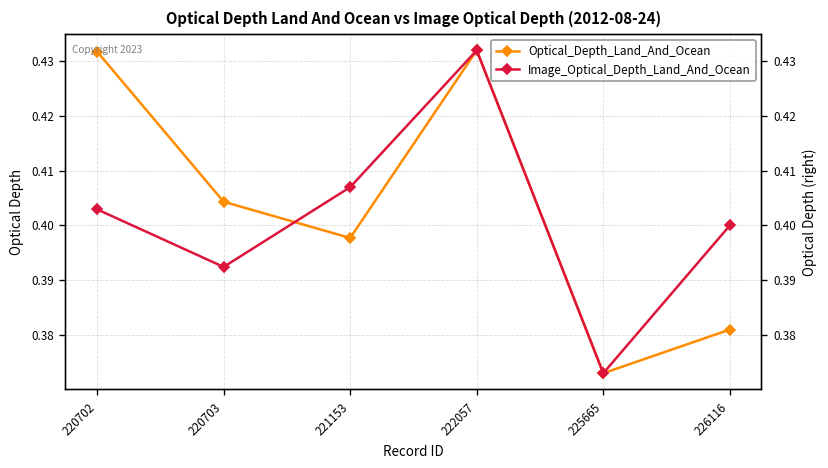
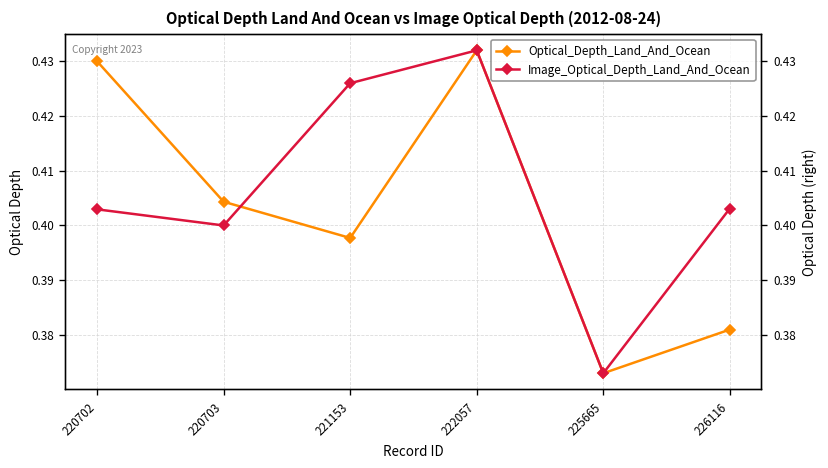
  {
    "Optical_Depth_Land_And_Ocean": {
-     "220702": 0.432,
+     "220702": 0.430,
      "220703": 0.404,
      "221153": 0.398,
      "226116": 0.381
    },
    "Image_Optical_Depth_Land_And_Ocean": {
      "220702": 0.403,
-     "220703": 0.392,
-     "221153": 0.407,
-     "226116": 0.400
+     "220703": 0.400,
+     "221153": 0.426,
+     "226116": 0.403
    }
  }
